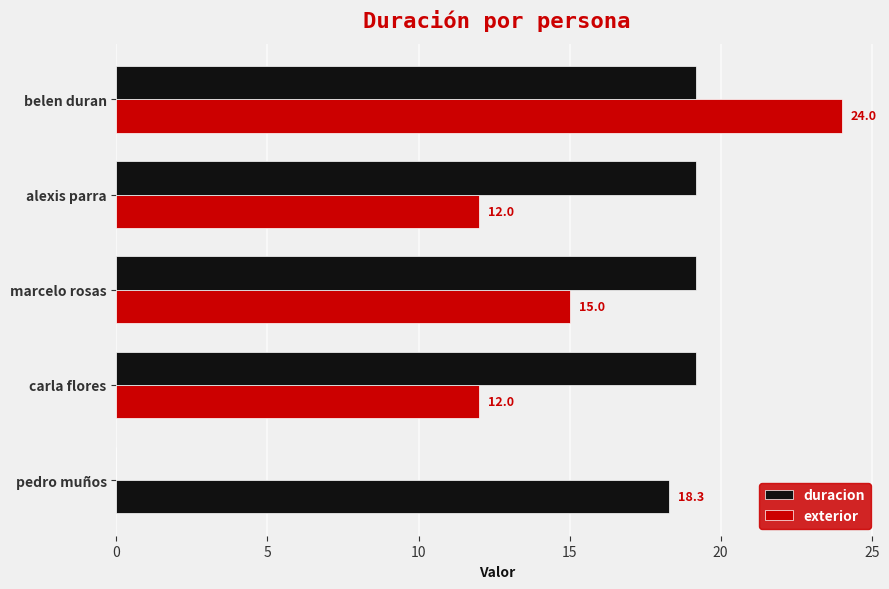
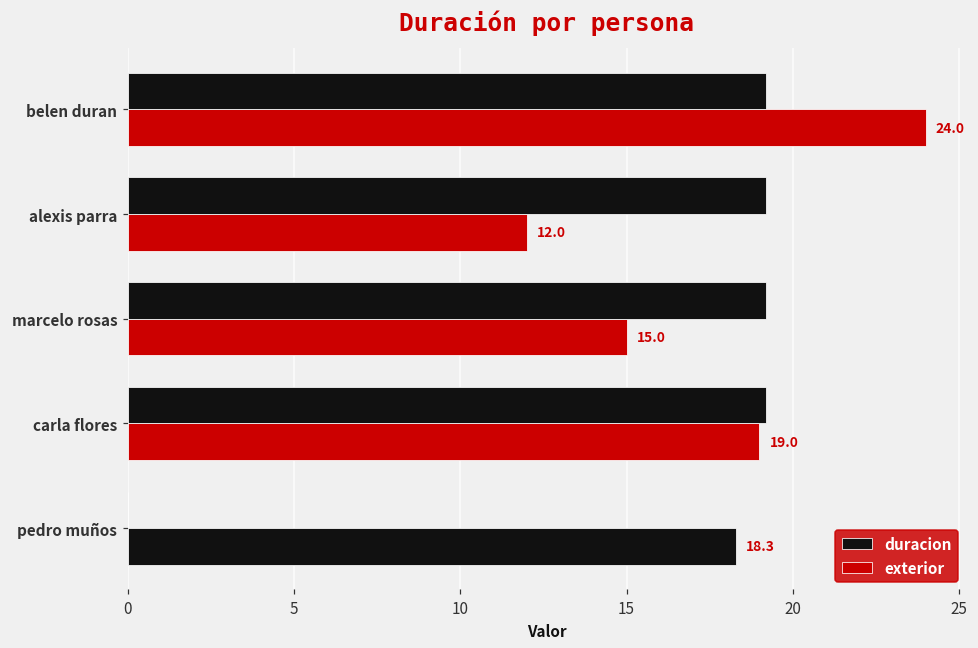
  {
    "duracion": {
      "belen duran": 24.0,
      "alexis parra": 12.0,
      "marcelo rosas": 15.0,
-     "carla flores": 12.0,
+     "carla flores": 19.0,
      "pedro muños": 18.3
    },
    "exterior": {
      "belen duran": 19.2,
      "alexis parra": 19.2,
      "marcelo rosas": 19.2,
      "carla flores": 19.2,
      "pedro muños": 0.0
    }
  }
